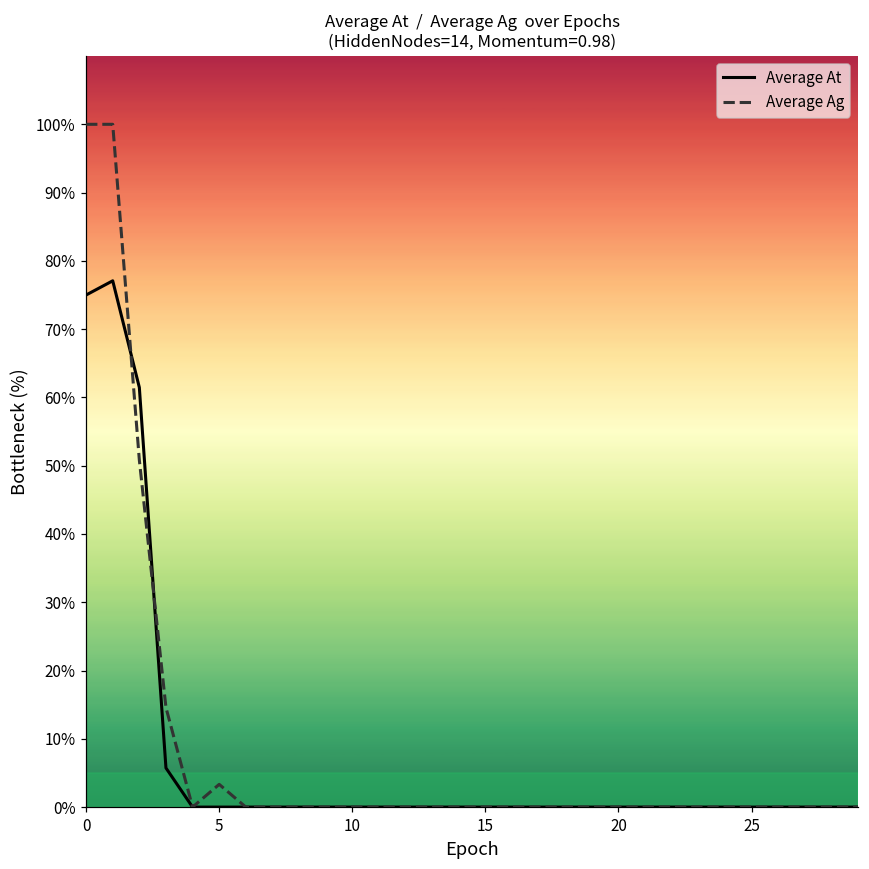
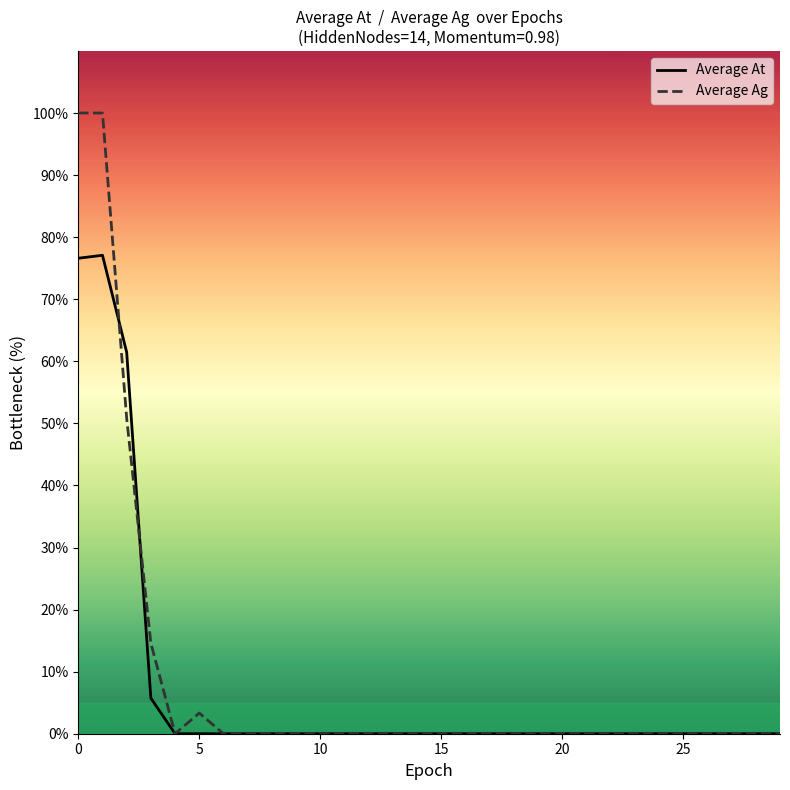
  {
    "Average At": {
-     "0": "75%"
+     "0": "77%"
    },
    "Average Ag": {
      "0": "100%"
    }
  }
